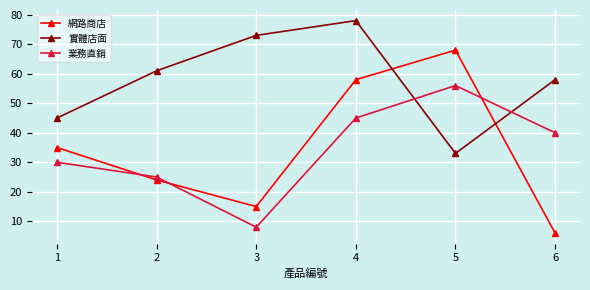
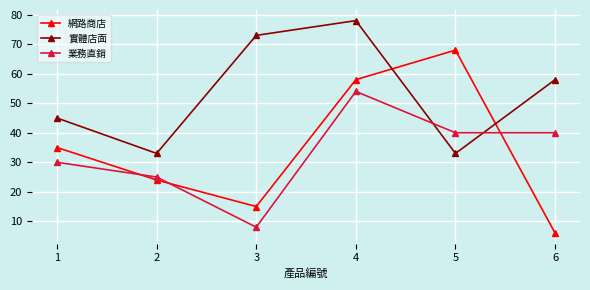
  {
    "網路商店": {
      "1": 35,
      "2": 24,
      "3": 15,
      "4": 58,
      "5": 68,
      "6": 6
    },
    "實體店面": {
      "1": 45,
-     "2": 61,
+     "2": 33,
      "3": 73,
      "4": 78,
      "5": 33,
      "6": 58
    },
    "業務直銷": {
      "1": 30,
      "2": 25,
      "3": 8,
-     "4": 45,
-     "5": 56,
+     "4": 54,
+     "5": 40,
      "6": 40
    }
  }
